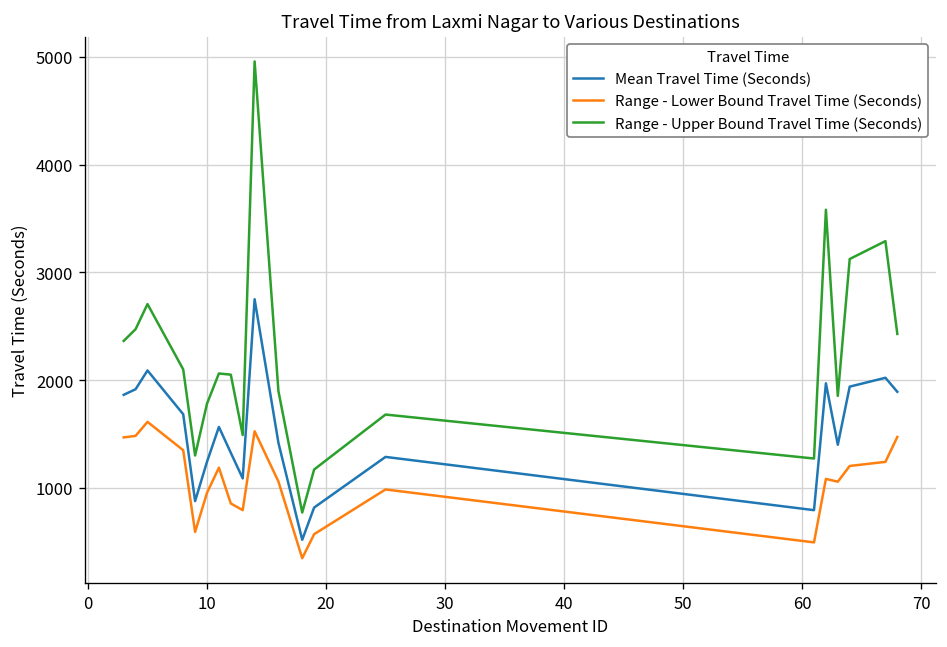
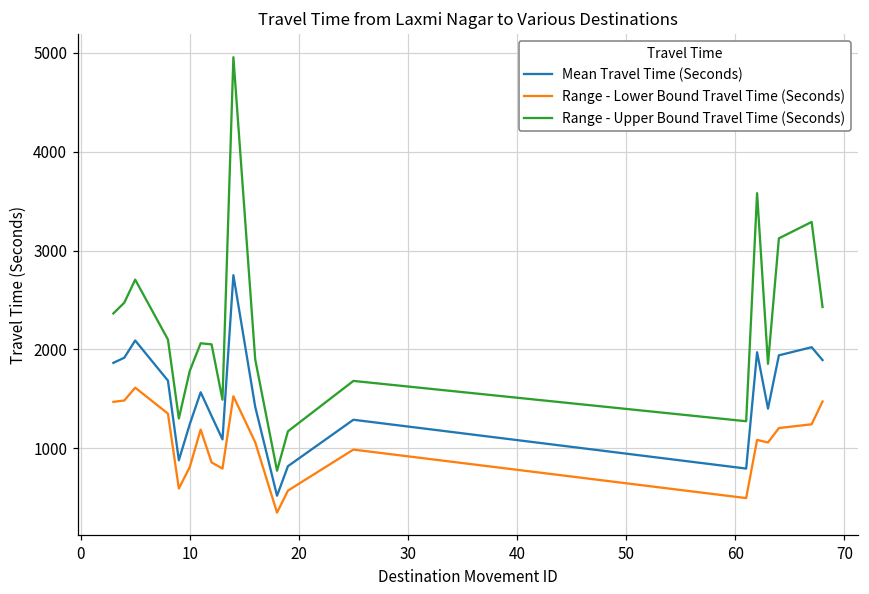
  {
    "Mean Travel Time (Seconds)": {
      "10": 1200
    },
    "Range - Lower Bound Travel Time (Seconds)": {
-     "10": 1000
+     "10": 800
    },
    "Range - Upper Bound Travel Time (Seconds)": {
      "10": 1800
    }
  }
